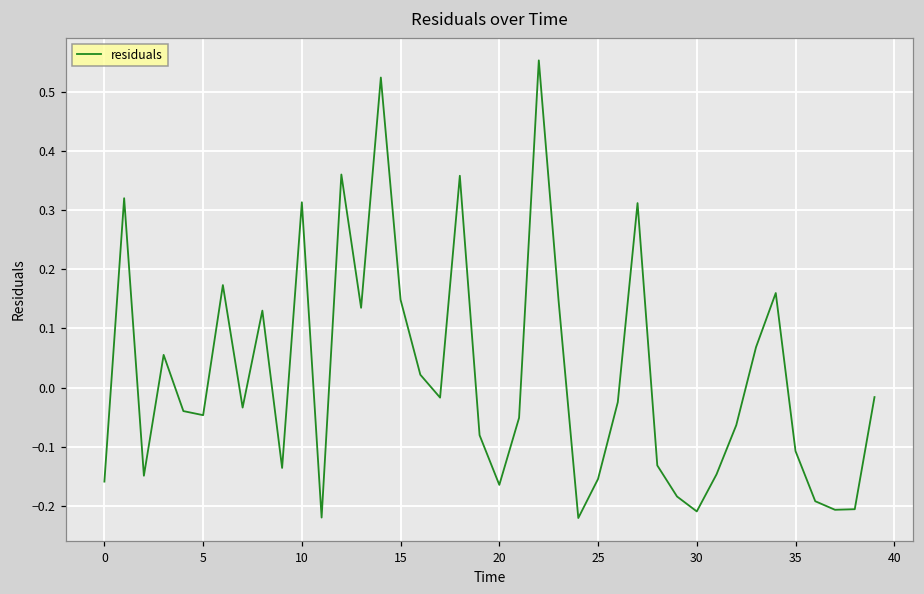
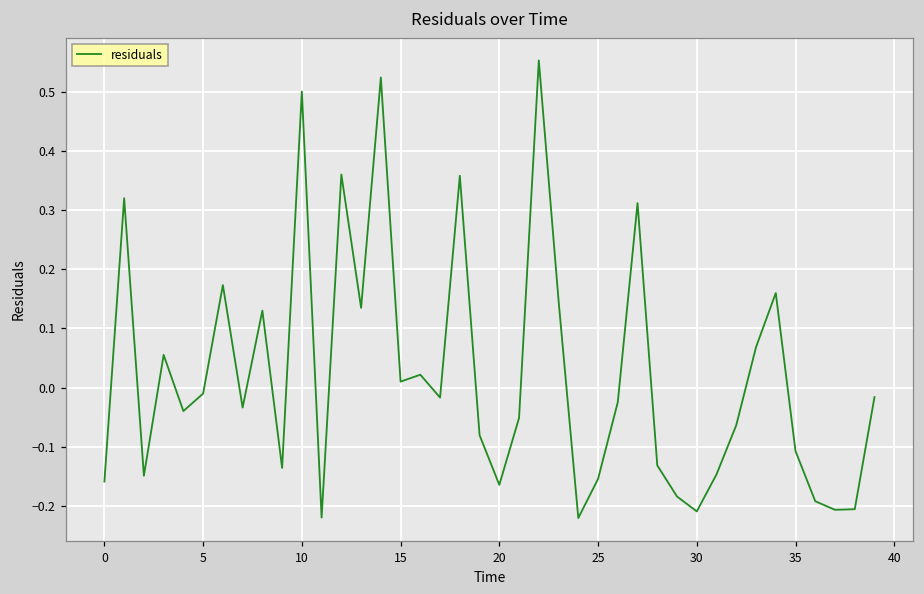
  {
    "0": -0.16,
-   "5": -0.05,
-   "10": 0.31,
-   "15": 0.15,
+   "5": -0.01,
+   "10": 0.50,
+   "15": 0.01,
    "20": -0.16,
    "25": -0.15,
    "30": -0.21,
    "35": -0.11
  }
